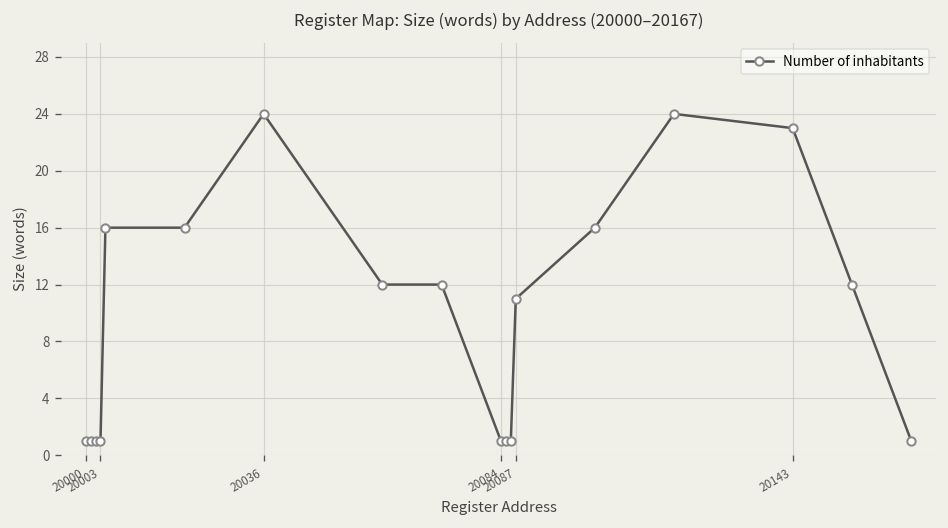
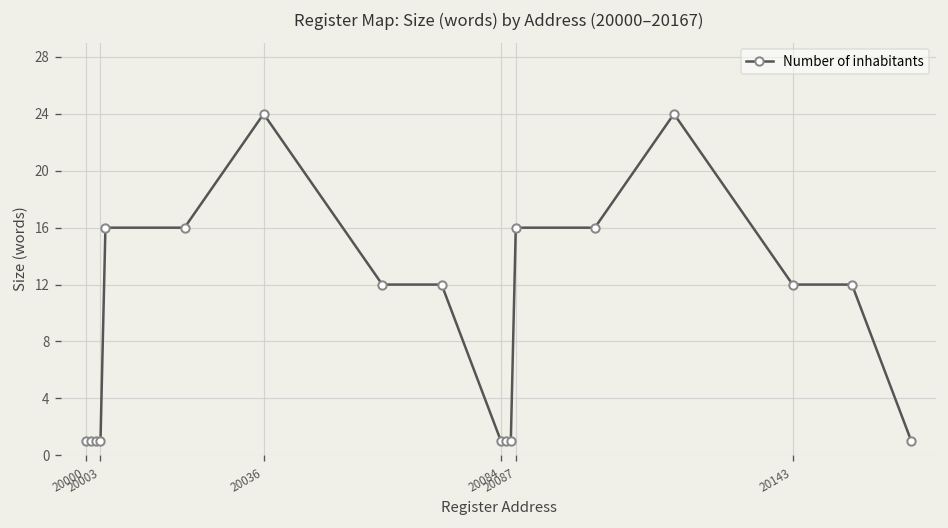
  {
    "20000": 1,
    "20003": 1,
    "20036": 24,
    "20084": 1,
-   "20087": 11,
-   "20143": 23
+   "20087": 16,
+   "20143": 12
  }
